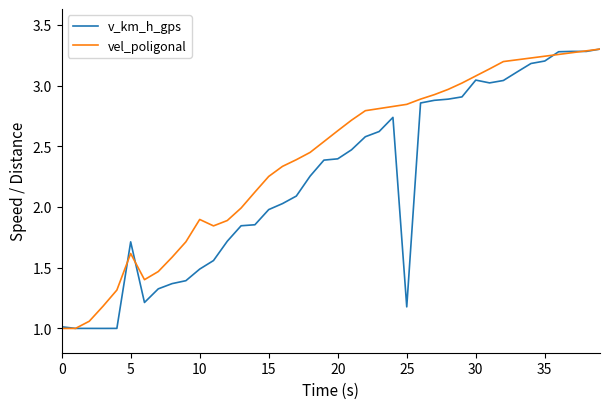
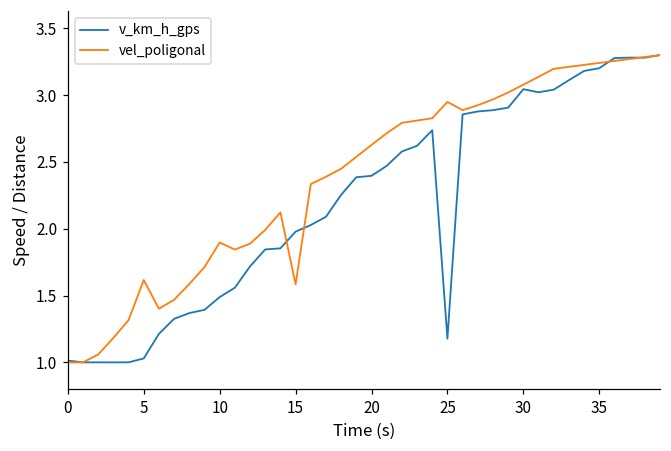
  {
    "v_km_h_gps": {
-     "5": 1.71,
+     "5": 1.03,
      "10": 1.49,
      "15": 1.98,
      "20": 2.40,
      "25": 1.18,
      "30": 3.04,
      "35": 3.20
    },
    "vel_poligonal": {
      "5": 1.62,
      "10": 1.90,
-     "15": 2.25,
+     "15": 1.58,
      "20": 2.63,
-     "25": 2.84,
+     "25": 2.95,
      "30": 3.08,
      "35": 3.24
    }
  }
